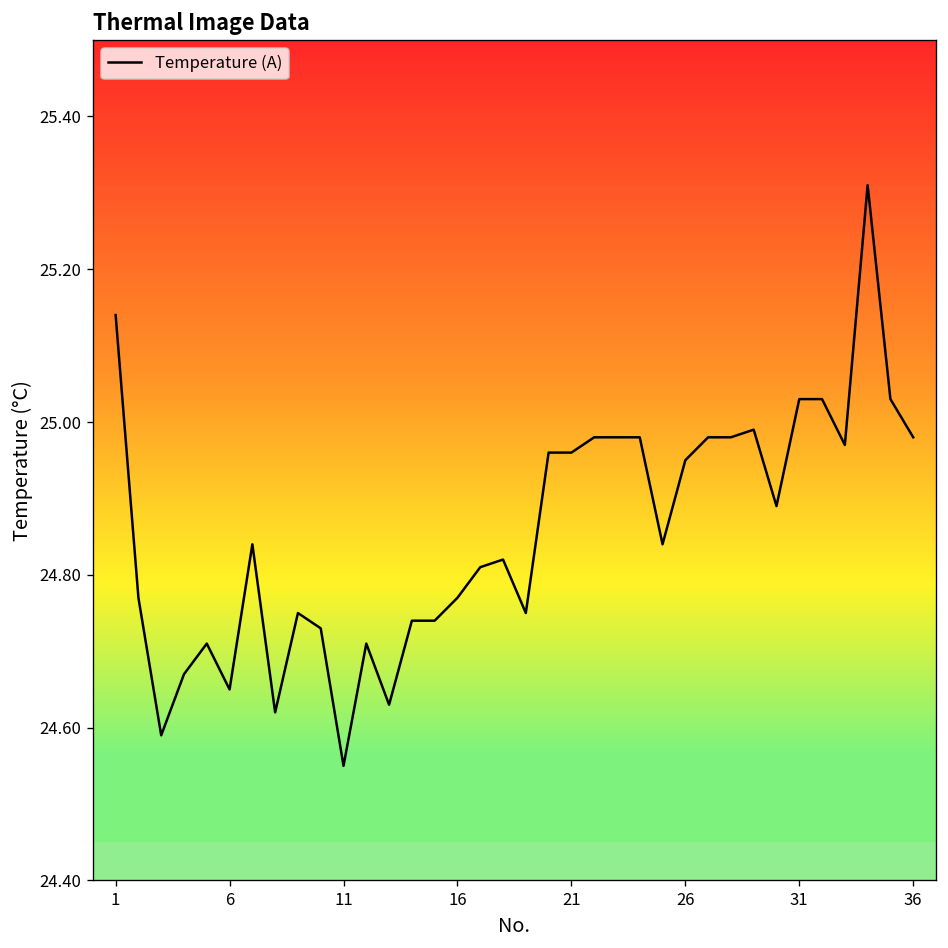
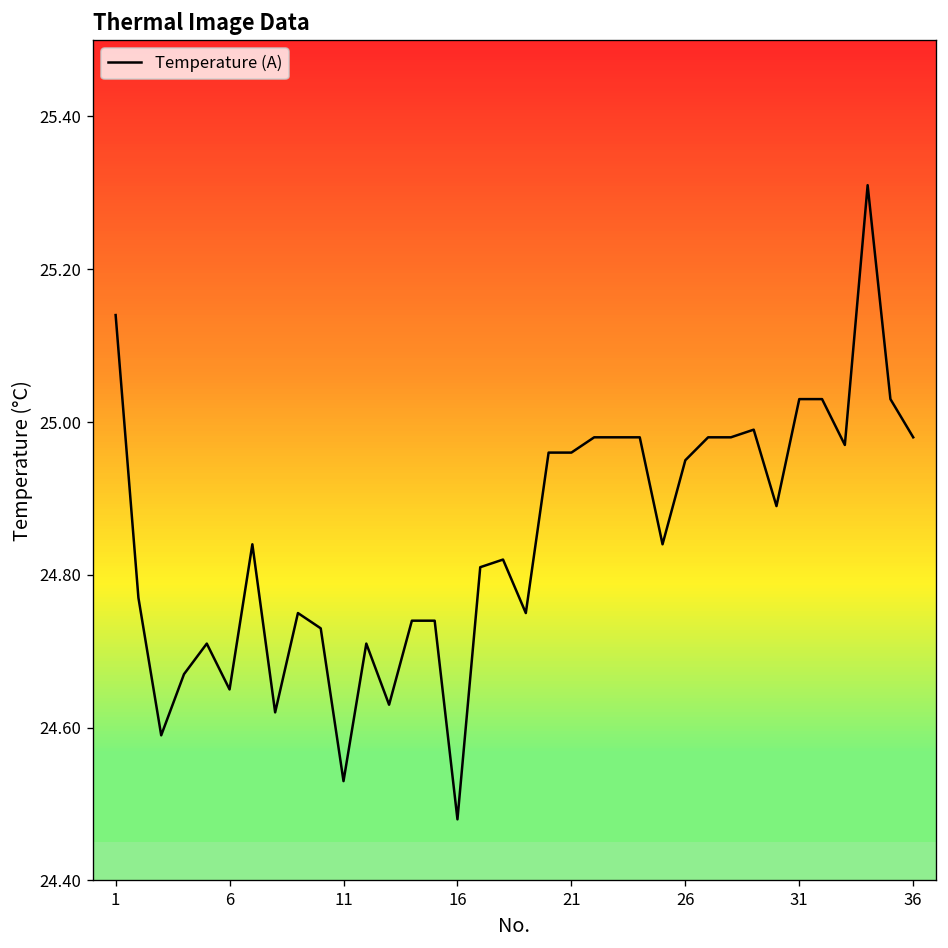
  {
    "Temperature (A)": {
      "1": 25.14,
      "6": 24.65,
-     "11": 24.55,
-     "16": 24.77,
+     "11": 24.53,
+     "16": 24.48,
      "21": 24.96,
      "26": 24.95,
      "31": 25.03,
      "36": 24.98
    }
  }
